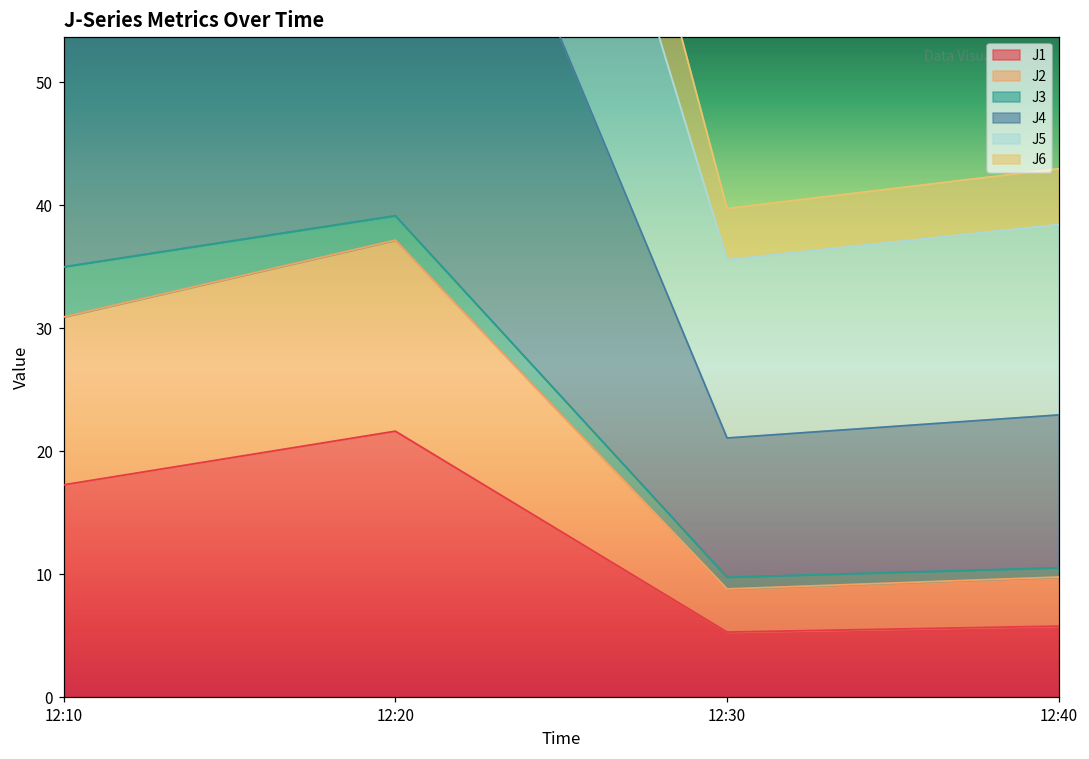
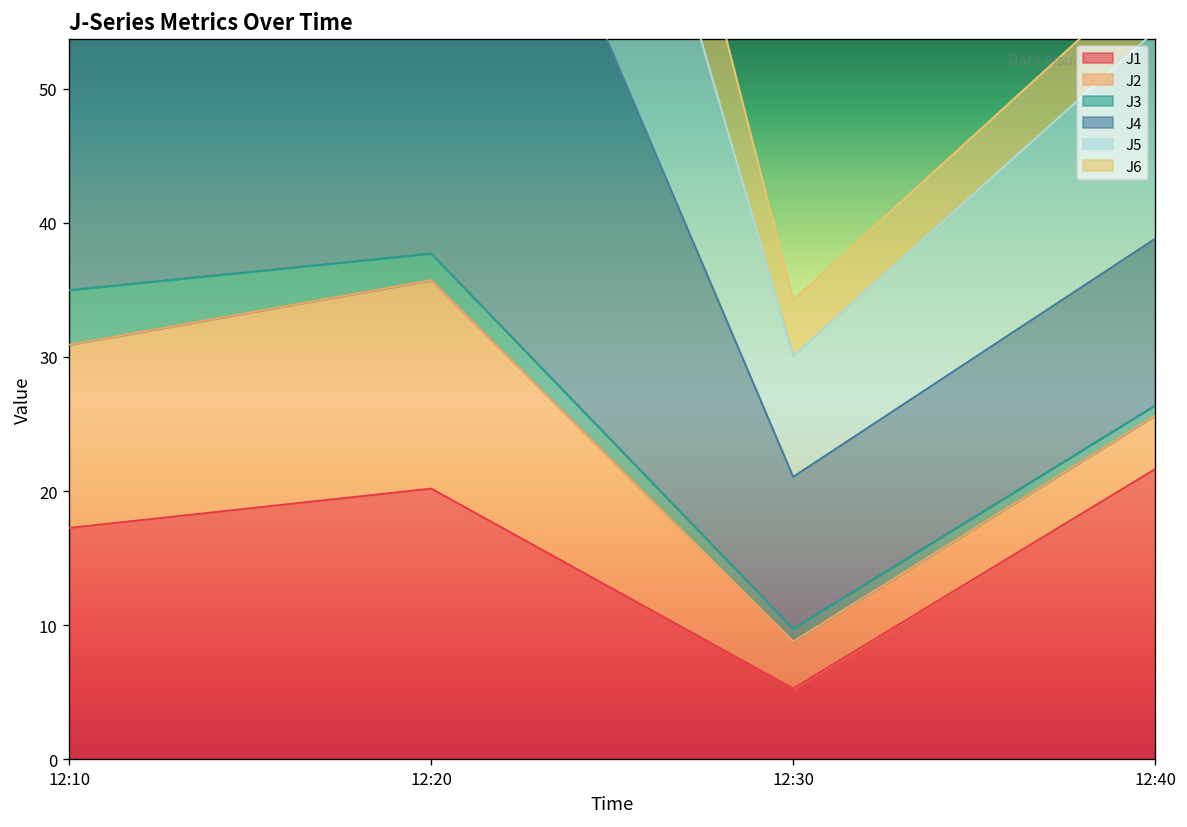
  {
    "J1": {
      "12:10": 17.3,
-     "12:20": 21.6,
+     "12:20": 20.2,
      "12:30": 5.3,
-     "12:40": 5.8
+     "12:40": 21.6
    },
    "J5": {
-     "12:30": 14.5
+     "12:30": 9.0
    }
  }
